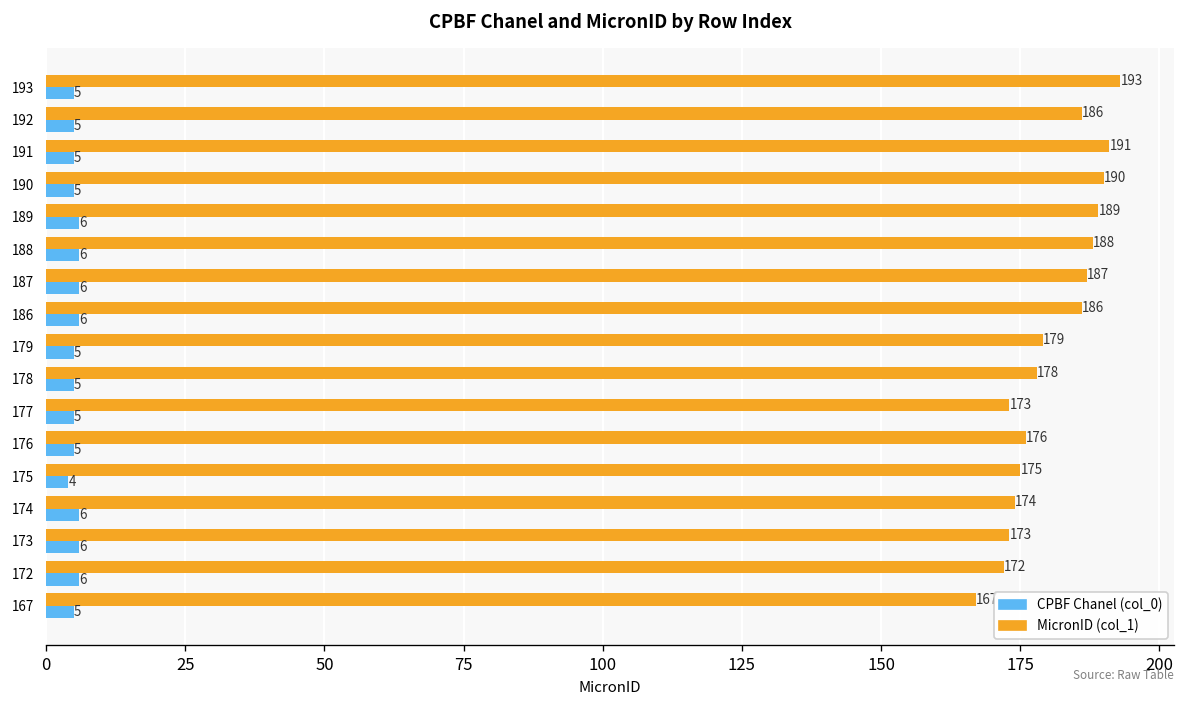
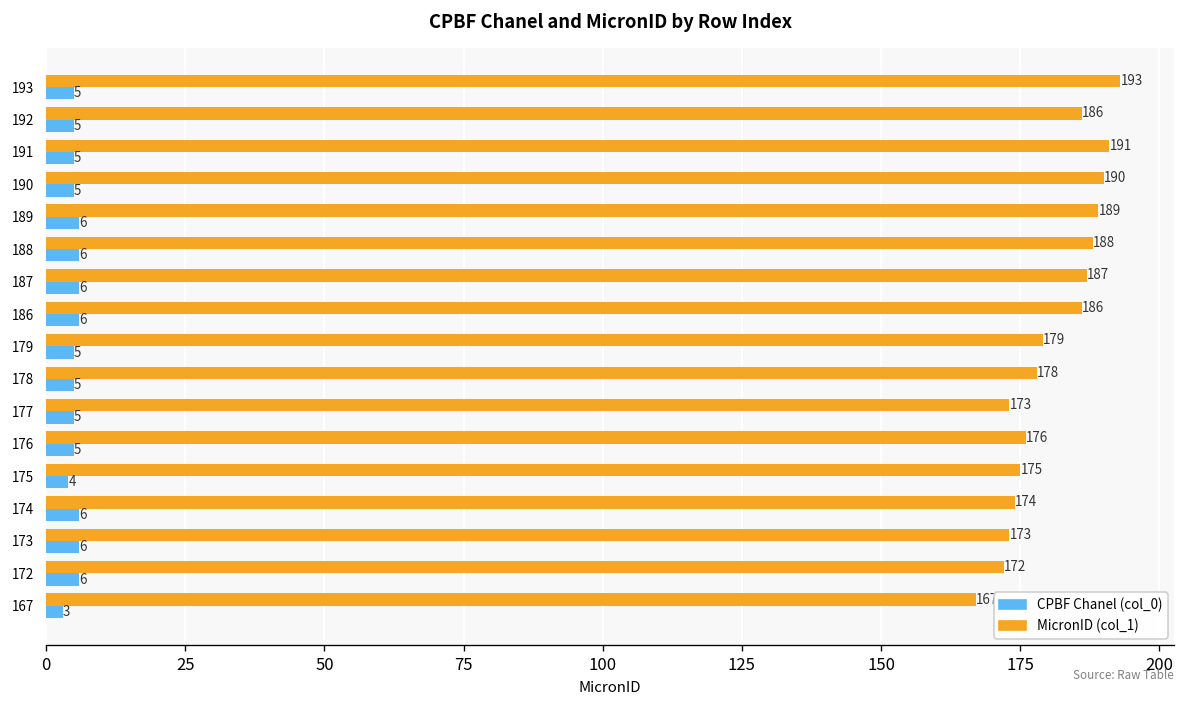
  {
    "CPBF Chanel (col_0)": {
      "193": 5,
      "192": 5,
      "191": 5,
      "190": 5,
      "189": 6,
      "188": 6,
      "187": 6,
      "186": 6,
      "179": 5,
      "178": 5,
      "177": 5,
      "176": 5,
      "175": 4,
      "174": 6,
      "173": 6,
      "172": 6,
-     "167": 5
+     "167": 3
    },
    "MicronID (col_1)": {
      "193": 193,
      "192": 186,
      "191": 191,
      "190": 190,
      "189": 189,
      "188": 188,
      "187": 187,
      "186": 186,
      "179": 179,
      "178": 178,
      "177": 173,
      "176": 176,
      "175": 175,
      "174": 174,
      "173": 173,
      "172": 172
    }
  }
